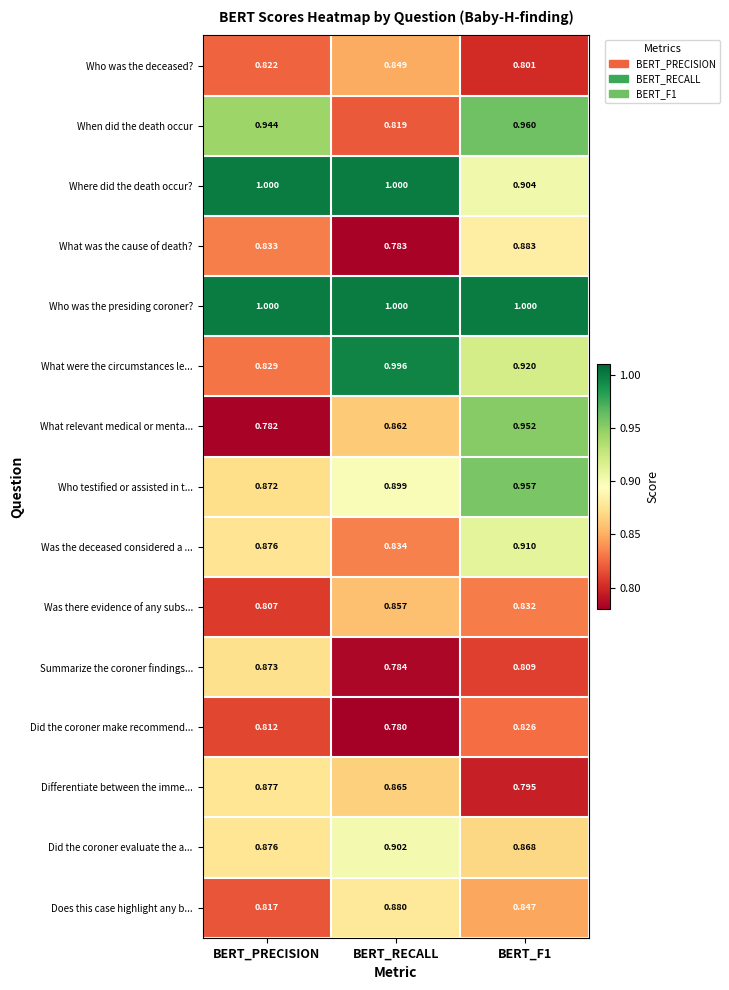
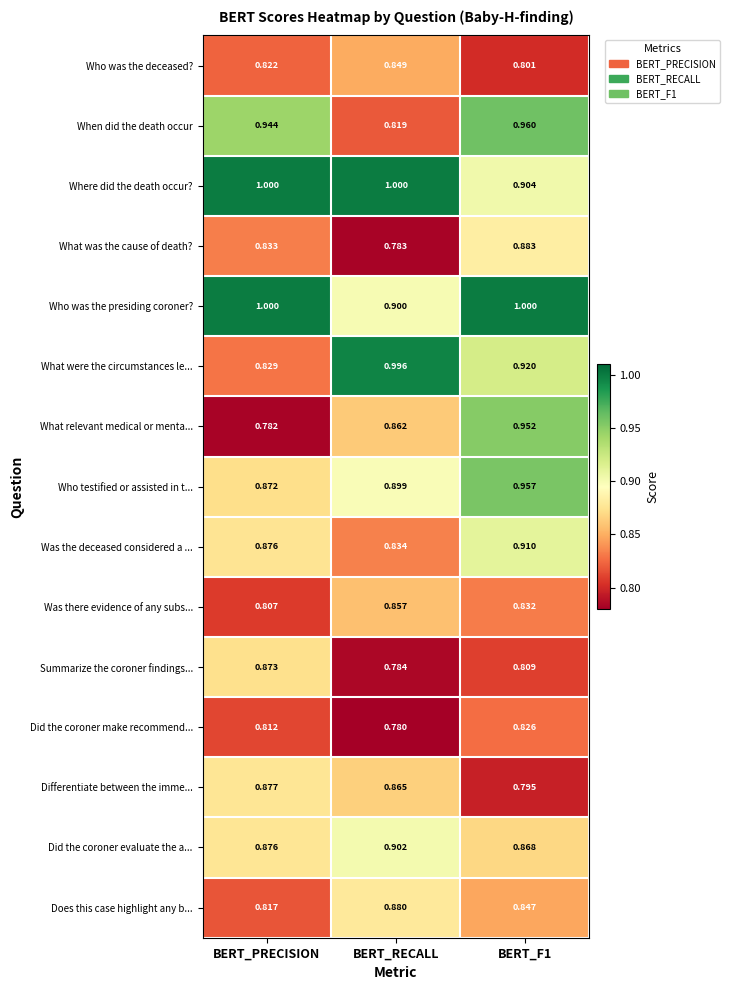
  {
    "Who was the deceased?": {
      "BERT_PRECISION": 0.822,
      "BERT_RECALL": 0.849,
      "BERT_F1": 0.801
    },
    "When did the death occur": {
      "BERT_PRECISION": 0.944,
      "BERT_RECALL": 0.819,
      "BERT_F1": 0.960
    },
    "Where did the death occur?": {
      "BERT_PRECISION": 1.000,
      "BERT_RECALL": 1.000,
      "BERT_F1": 0.904
    },
    "What was the cause of death?": {
      "BERT_PRECISION": 0.833,
      "BERT_RECALL": 0.783,
      "BERT_F1": 0.883
    },
    "Who was the presiding coroner?": {
      "BERT_PRECISION": 1.000,
-     "BERT_RECALL": 1.000,
+     "BERT_RECALL": 0.900,
      "BERT_F1": 1.000
    },
    "What were the circumstances le...": {
      "BERT_PRECISION": 0.829,
      "BERT_RECALL": 0.996,
      "BERT_F1": 0.920
    },
    "What relevant medical or menta...": {
      "BERT_PRECISION": 0.782,
      "BERT_RECALL": 0.862,
      "BERT_F1": 0.952
    },
    "Who testified or assisted in t...": {
      "BERT_PRECISION": 0.872,
      "BERT_RECALL": 0.899,
      "BERT_F1": 0.957
    },
    "Was the deceased considered a ...": {
      "BERT_PRECISION": 0.876,
      "BERT_RECALL": 0.834,
      "BERT_F1": 0.910
    },
    "Was there evidence of any subs...": {
      "BERT_PRECISION": 0.807,
      "BERT_RECALL": 0.857,
      "BERT_F1": 0.832
    },
    "Summarize the coroner findings...": {
      "BERT_PRECISION": 0.873,
      "BERT_RECALL": 0.784,
      "BERT_F1": 0.809
    },
    "Did the coroner make recommend...": {
      "BERT_PRECISION": 0.812,
      "BERT_RECALL": 0.780,
      "BERT_F1": 0.826
    },
    "Differentiate between the imme...": {
      "BERT_PRECISION": 0.877,
      "BERT_RECALL": 0.865,
      "BERT_F1": 0.795
    },
    "Did the coroner evaluate the a...": {
      "BERT_PRECISION": 0.876,
      "BERT_RECALL": 0.902,
      "BERT_F1": 0.868
    },
    "Does this case highlight any b...": {
      "BERT_PRECISION": 0.817,
      "BERT_RECALL": 0.880,
      "BERT_F1": 0.847
    }
  }
